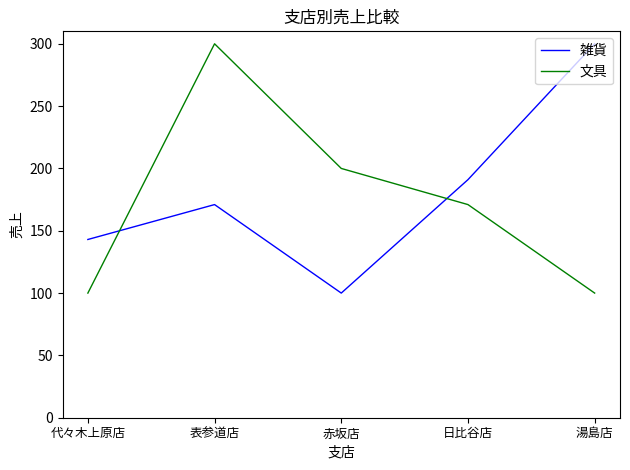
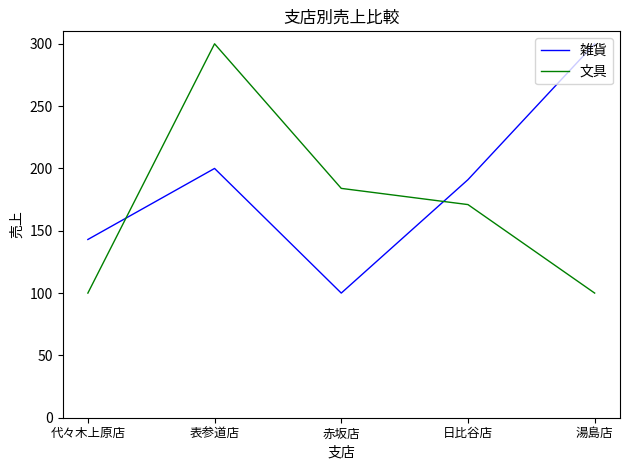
  {
    "雑貨": {
      "代々木上原店": 143,
-     "表参道店": 171,
+     "表参道店": 200,
      "赤坂店": 100,
      "日比谷店": 191
    },
    "文具": {
      "代々木上原店": 100,
      "表参道店": 300,
-     "赤坂店": 200,
+     "赤坂店": 184,
      "日比谷店": 171,
      "湯島店": 100
    }
  }
